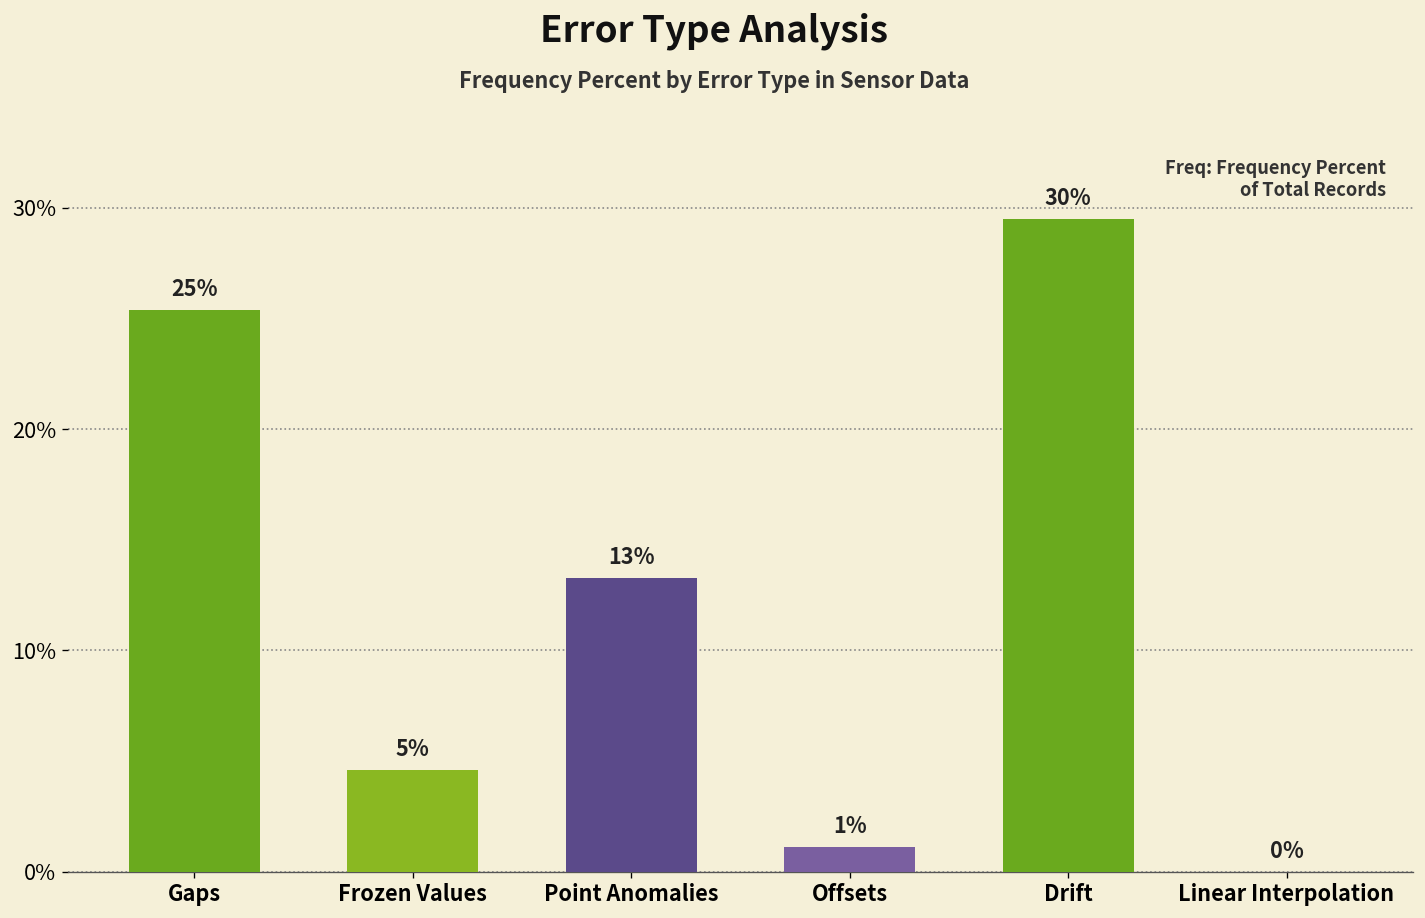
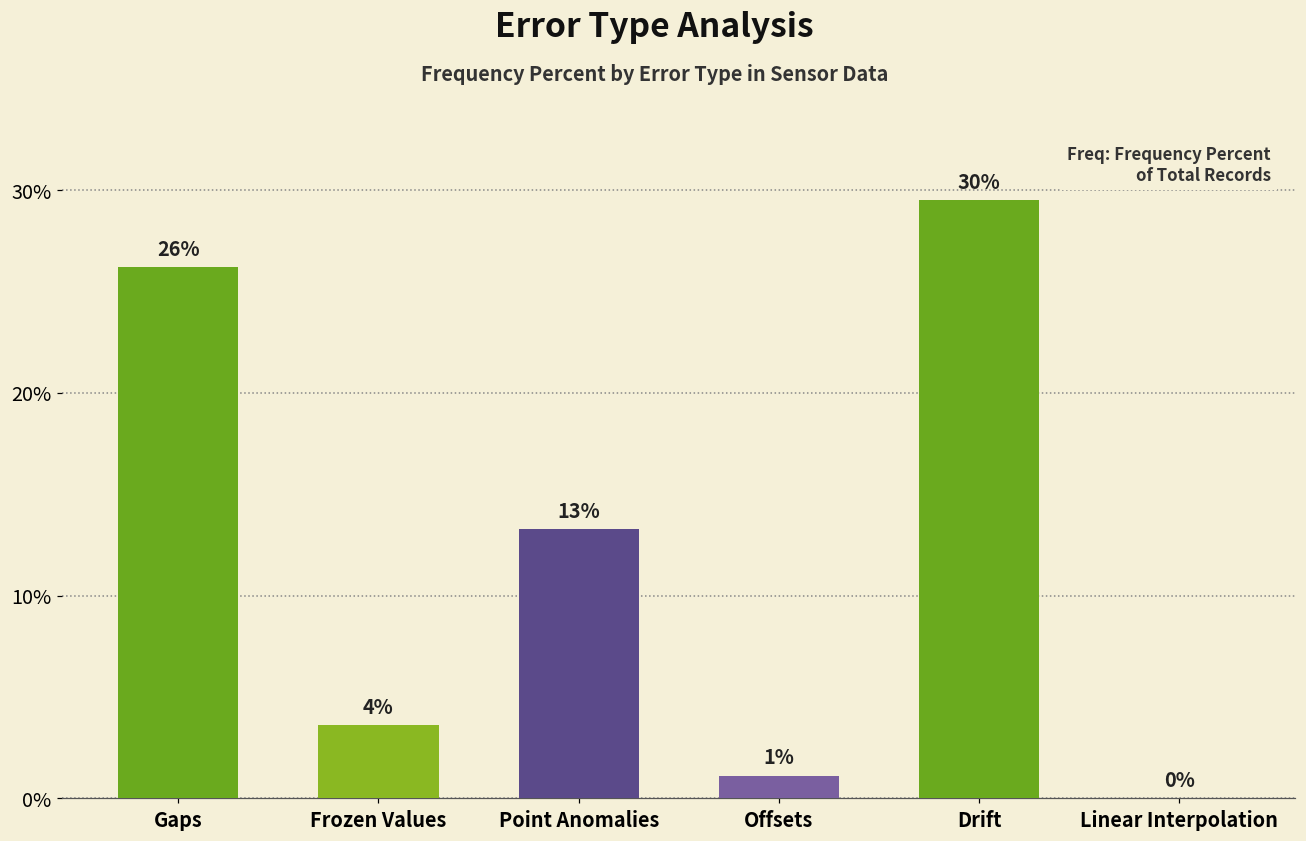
  {
-   "Gaps": "25%",
-   "Frozen Values": "5%",
+   "Gaps": "26%",
+   "Frozen Values": "4%",
    "Point Anomalies": "13%",
    "Offsets": "1%",
    "Drift": "30%",
    "Linear Interpolation": "0%"
  }
